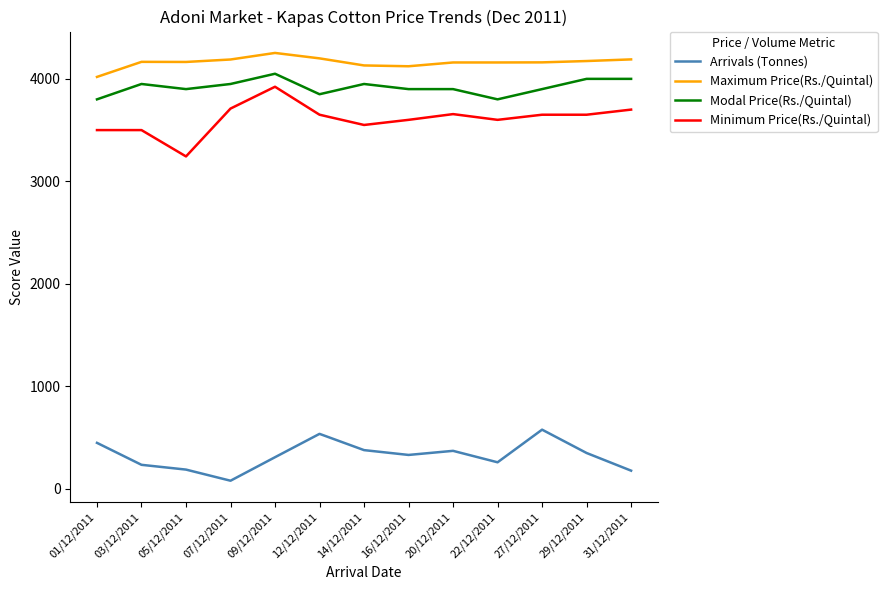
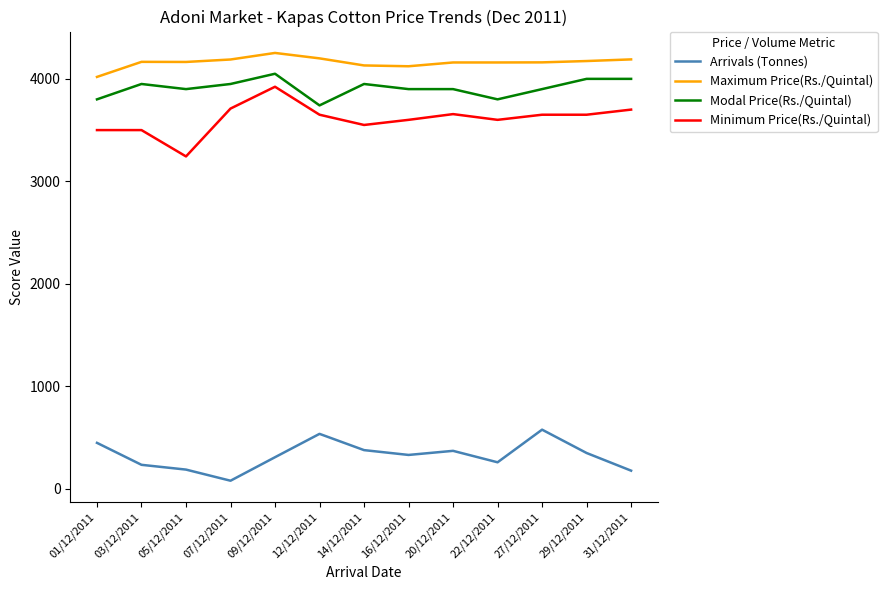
  {
    "Arrivals (Tonnes)": {
      "01/12/2011": 450,
      "03/12/2011": 230,
      "05/12/2011": 190,
      "07/12/2011": 80,
      "09/12/2011": 310,
      "12/12/2011": 540,
      "14/12/2011": 380,
      "16/12/2011": 330,
      "20/12/2011": 370,
      "22/12/2011": 260,
      "27/12/2011": 580,
      "29/12/2011": 350,
      "31/12/2011": 180
    },
    "Maximum Price(Rs./Quintal)": {
      "01/12/2011": 4020,
      "03/12/2011": 4170,
      "05/12/2011": 4170,
      "07/12/2011": 4190,
      "09/12/2011": 4250,
      "12/12/2011": 4200,
      "14/12/2011": 4130,
      "16/12/2011": 4120,
      "20/12/2011": 4160,
      "22/12/2011": 4160,
      "27/12/2011": 4160,
      "29/12/2011": 4170,
      "31/12/2011": 4190
    },
    "Modal Price(Rs./Quintal)": {
      "01/12/2011": 3800,
      "03/12/2011": 3950,
      "05/12/2011": 3900,
      "07/12/2011": 3950,
      "09/12/2011": 4050,
-     "12/12/2011": 3850,
+     "12/12/2011": 3740,
      "14/12/2011": 3950,
      "16/12/2011": 3900,
      "20/12/2011": 3900,
      "22/12/2011": 3800,
      "27/12/2011": 3900,
      "29/12/2011": 4000,
      "31/12/2011": 4000
    },
    "Minimum Price(Rs./Quintal)": {
      "01/12/2011": 3500,
      "03/12/2011": 3500,
      "05/12/2011": 3240,
      "07/12/2011": 3710,
      "09/12/2011": 3920,
      "12/12/2011": 3650,
      "14/12/2011": 3550,
      "16/12/2011": 3600,
      "20/12/2011": 3660,
      "22/12/2011": 3600,
      "27/12/2011": 3650,
      "29/12/2011": 3650,
      "31/12/2011": 3700
    }
  }
